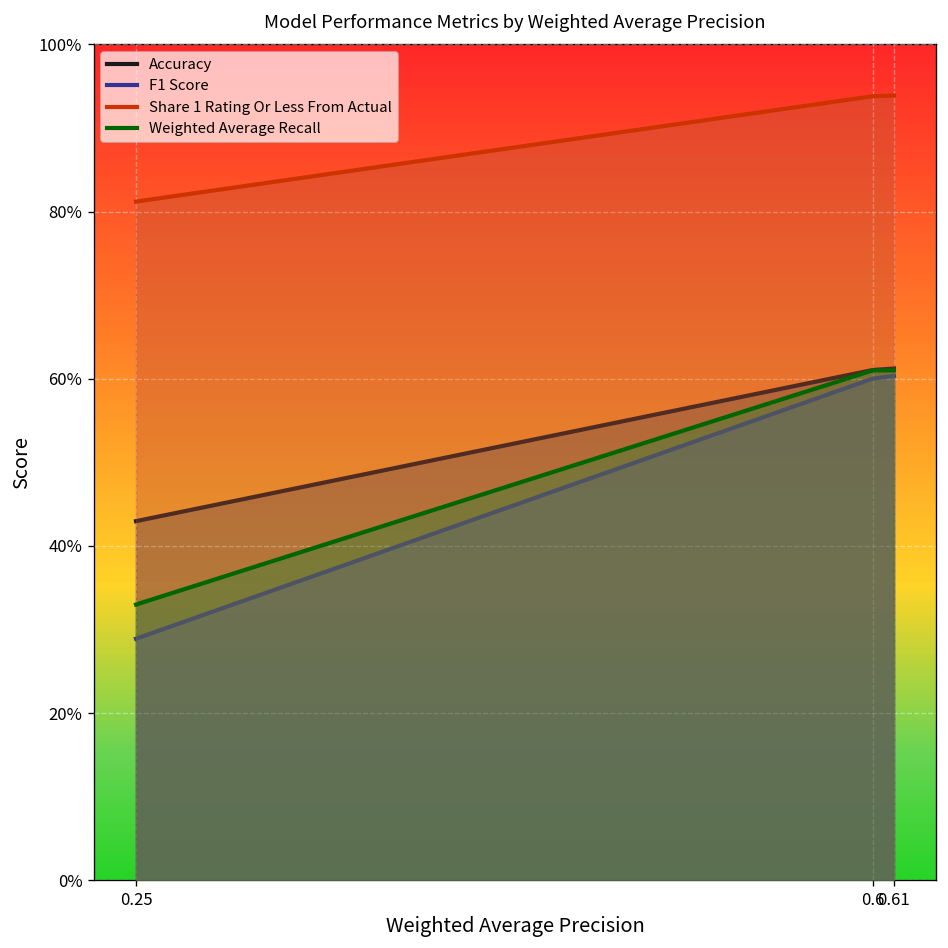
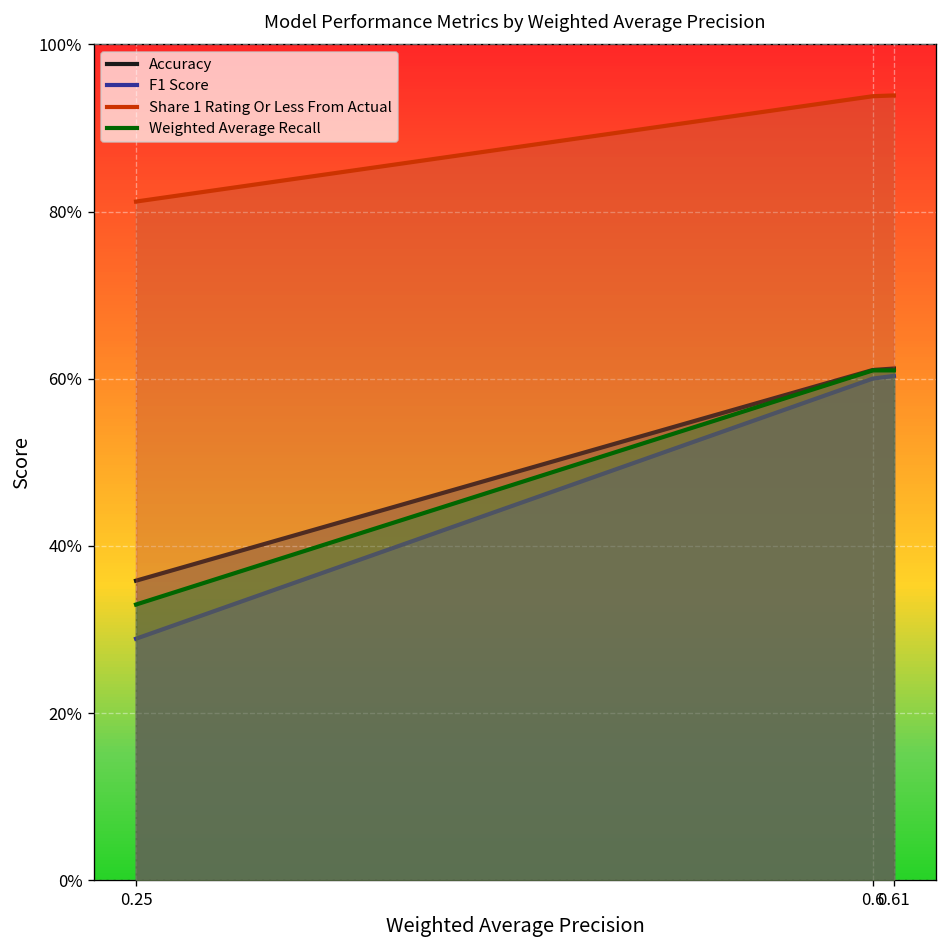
  {
    "Accuracy": {
-     "0.25": "43%"
+     "0.25": "36%"
    },
    "F1 Score": {
      "0.25": "29%"
    },
    "Share 1 Rating Or Less From Actual": {
      "0.25": "81%"
    },
    "Weighted Average Recall": {
      "0.25": "33%"
    }
  }
